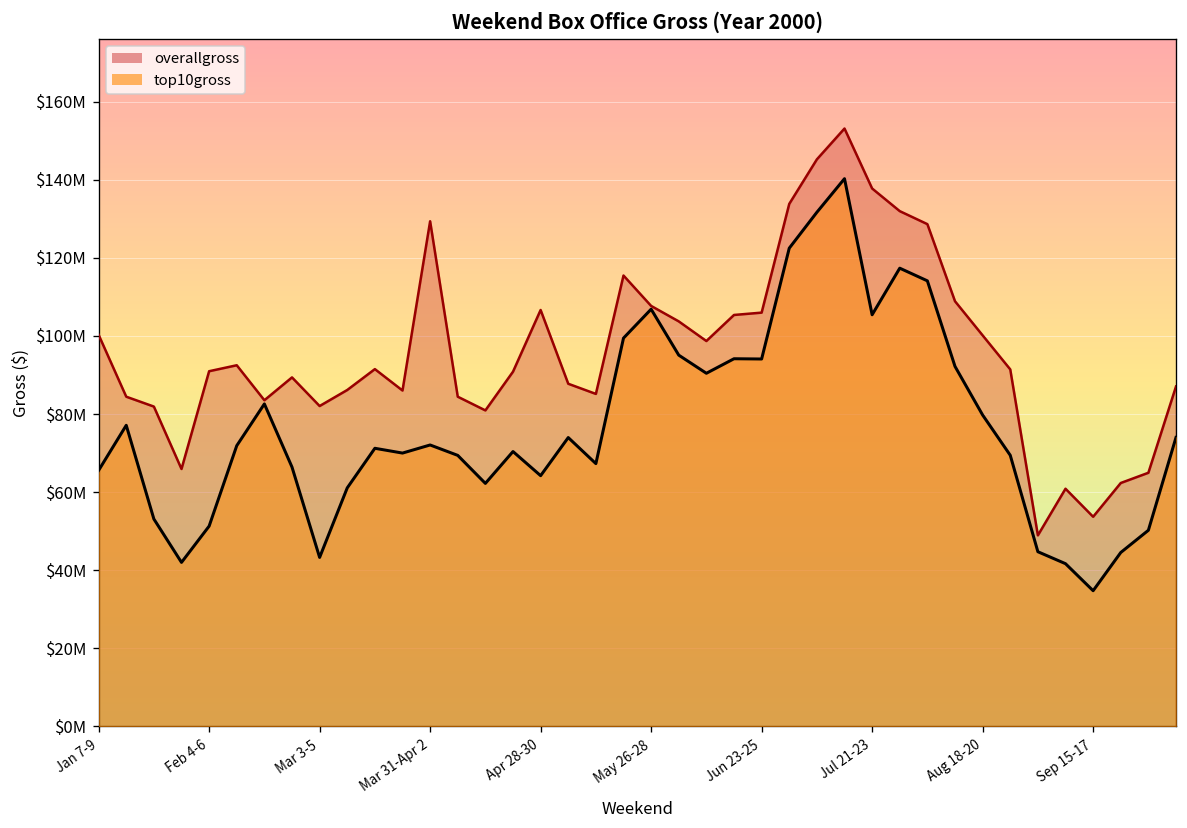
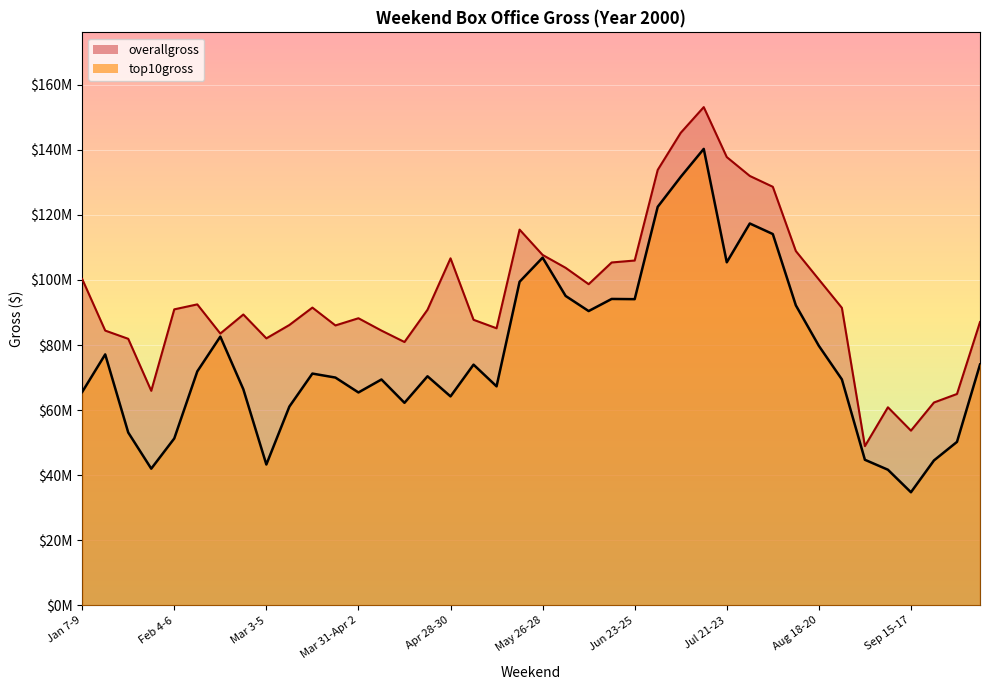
  {
    "overallgross": {
      "Jan 7-9": "$100000000",
      "Feb 4-6": "$91000000",
      "Mar 3-5": "$82000000",
-     "Mar 31-Apr 2": "$129000000",
+     "Mar 31-Apr 2": "$88000000",
      "Apr 28-30": "$107000000",
      "May 26-28": "$108000000",
      "Jun 23-25": "$106000000",
      "Jul 21-23": "$138000000",
      "Aug 18-20": "$100000000",
      "Sep 15-17": "$54000000"
    },
    "top10gross": {
      "Jan 7-9": "$66000000",
      "Feb 4-6": "$51000000",
      "Mar 3-5": "$43000000",
-     "Mar 31-Apr 2": "$72000000",
+     "Mar 31-Apr 2": "$65000000",
      "Apr 28-30": "$64000000",
      "May 26-28": "$107000000",
      "Jun 23-25": "$94000000",
      "Jul 21-23": "$105000000",
      "Aug 18-20": "$80000000",
      "Sep 15-17": "$35000000"
    }
  }
